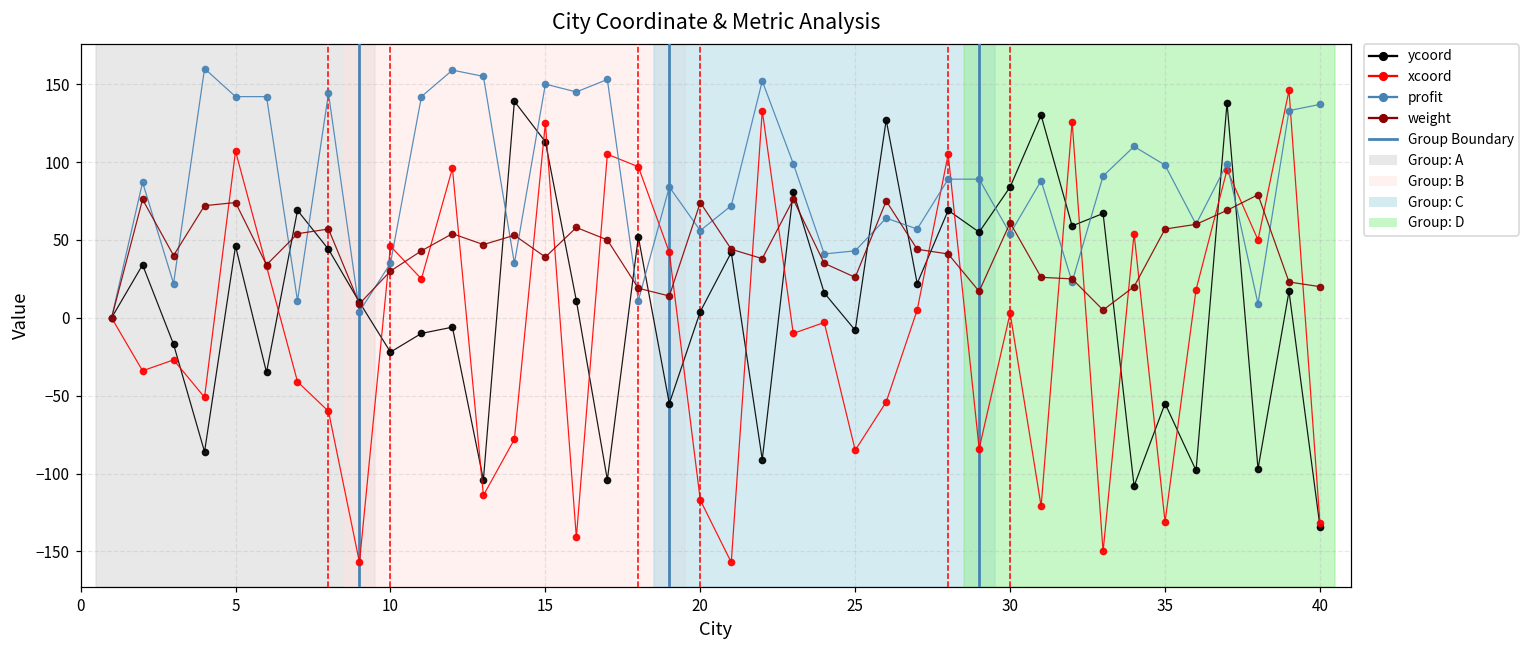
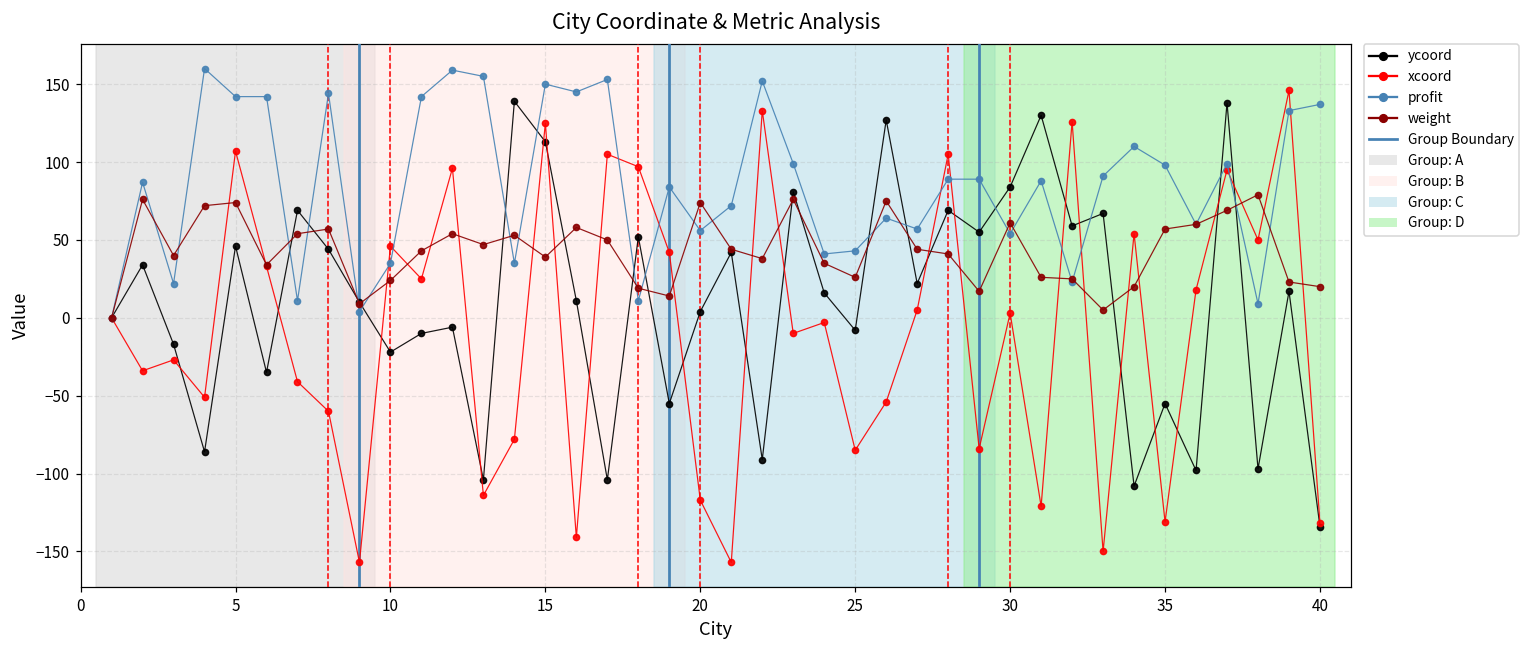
  {
    "ycoord": {
      "5": 46,
      "10": -22,
      "15": 113,
      "20": 4,
      "25": -8,
      "30": 84,
      "35": -55,
      "40": -134
    },
    "xcoord": {
      "5": 107,
      "10": 46,
      "15": 125,
      "20": -117,
      "25": -85,
      "30": 3,
      "35": -131,
      "40": -132
    },
    "profit": {
      "5": 142,
      "10": 35,
      "15": 150,
      "20": 56,
      "25": 43,
      "30": 54,
      "35": 98,
      "40": 137
    },
    "weight": {
      "5": 74,
-     "10": 30,
+     "10": 24,
      "15": 39,
      "20": 74,
      "25": 26,
      "30": 61,
      "35": 57,
      "40": 20
    }
  }
